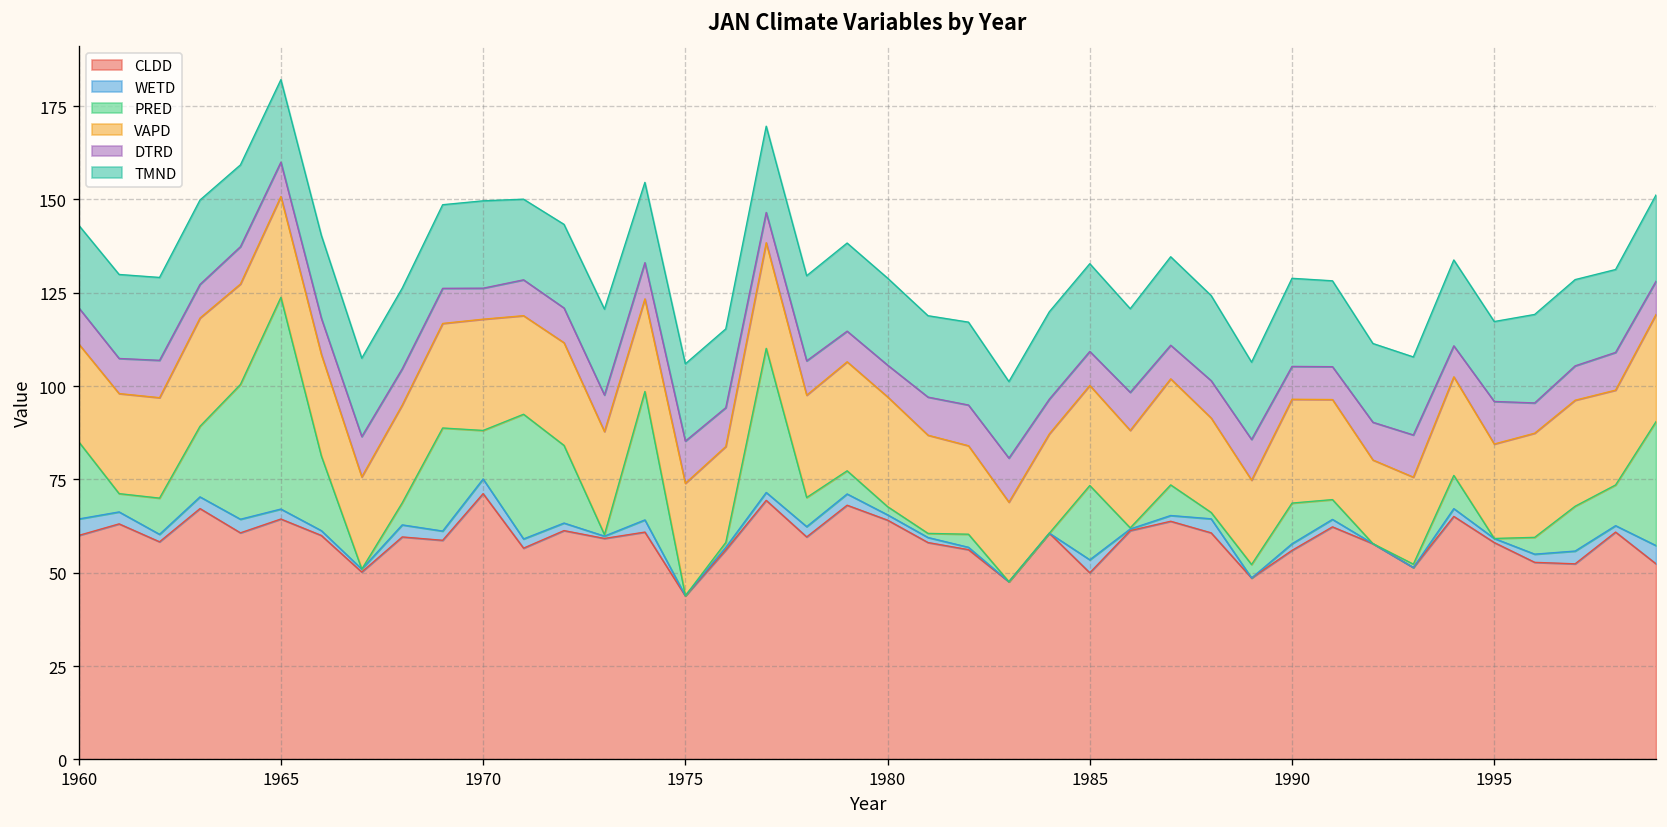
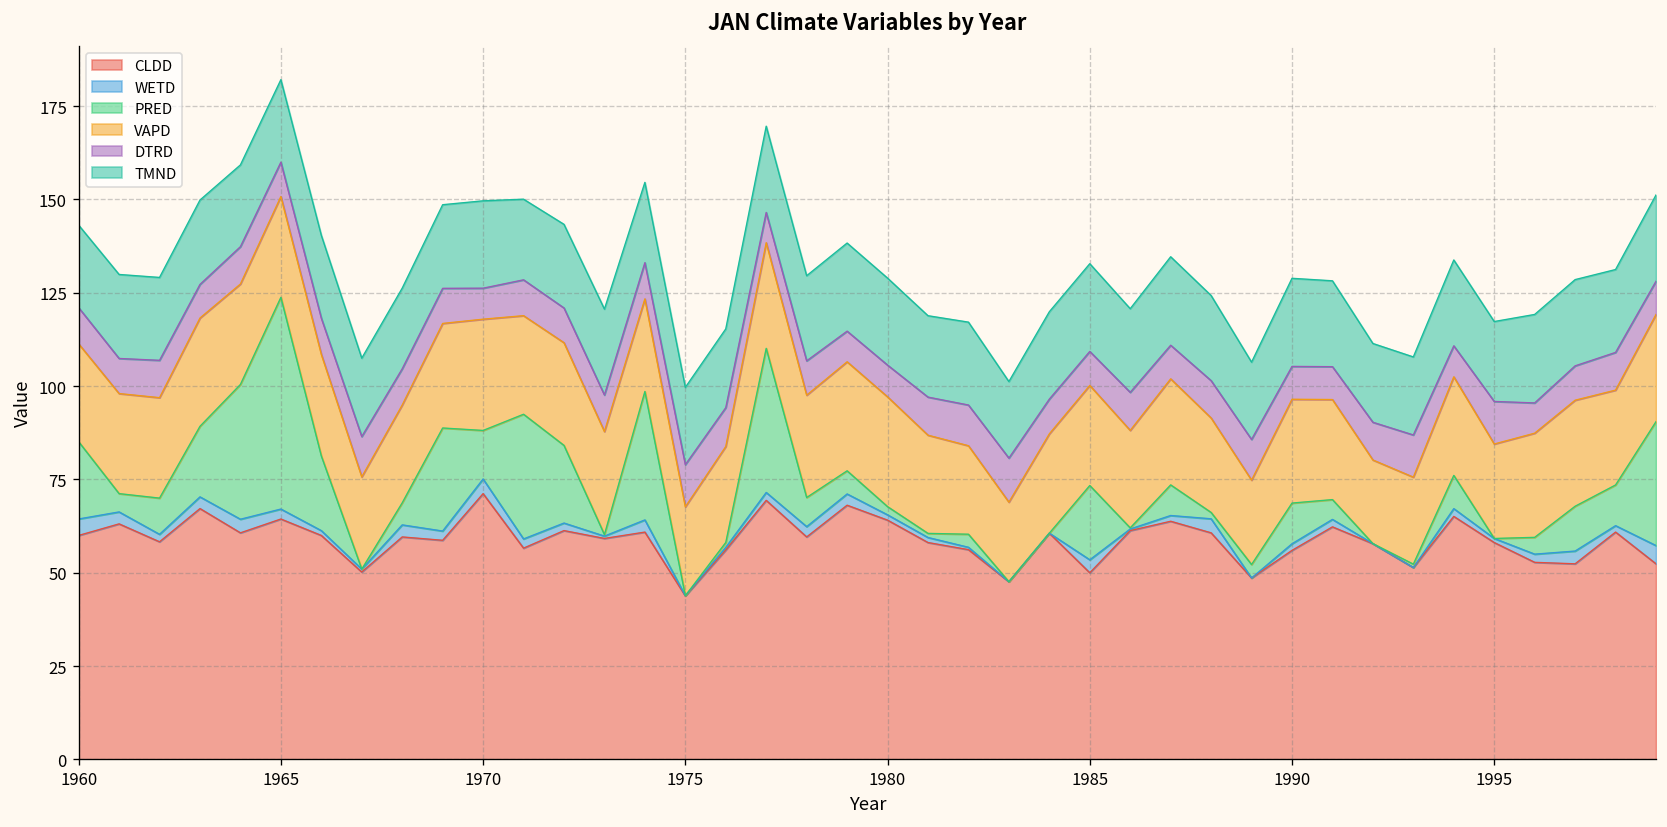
  {
    "CLDD": {
      "1960": 60,
      "1965": 64,
      "1970": 71,
      "1980": 64,
      "1985": 50,
      "1990": 56,
      "1995": 58
    },
    "VAPD": {
      "1960": 26,
      "1965": 27,
      "1970": 30,
-     "1975": 30,
+     "1975": 24,
      "1980": 29,
      "1985": 27,
      "1990": 28,
      "1995": 25
    },
    "DTRD": {
      "1960": 10,
      "1965": 9,
      "1970": 8,
      "1975": 11,
      "1980": 9,
      "1985": 9,
      "1990": 9,
      "1995": 11
    }
  }
